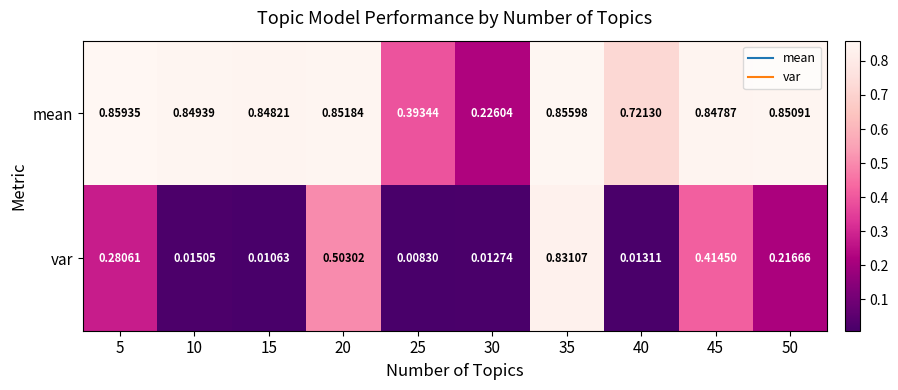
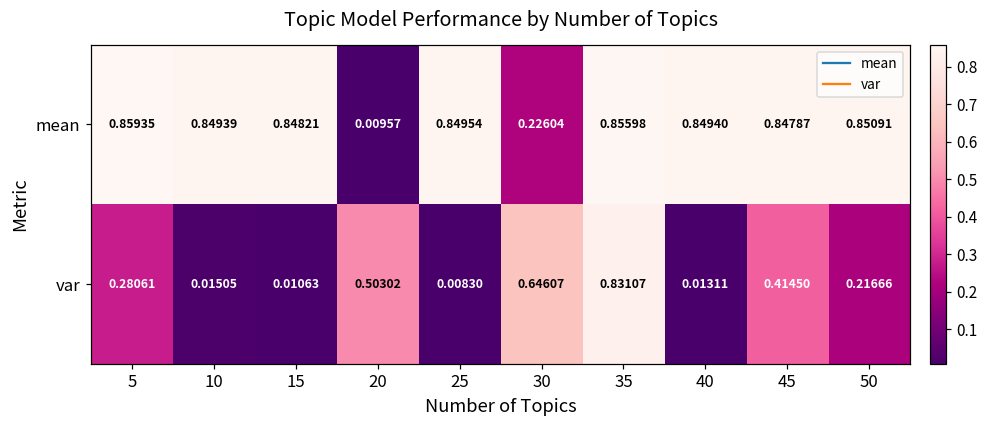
  {
    "mean": {
      "5": 0.85935,
      "10": 0.84939,
      "15": 0.84821,
-     "20": 0.85184,
-     "25": 0.39344,
+     "20": 0.00957,
+     "25": 0.84954,
      "30": 0.22604,
      "35": 0.85598,
-     "40": 0.72130,
+     "40": 0.84940,
      "45": 0.84787,
      "50": 0.85091
    },
    "var": {
      "5": 0.28061,
      "10": 0.01505,
      "15": 0.01063,
      "20": 0.50302,
      "25": 0.00830,
-     "30": 0.01274,
+     "30": 0.64607,
      "35": 0.83107,
      "40": 0.01311,
      "45": 0.41450,
      "50": 0.21666
    }
  }
